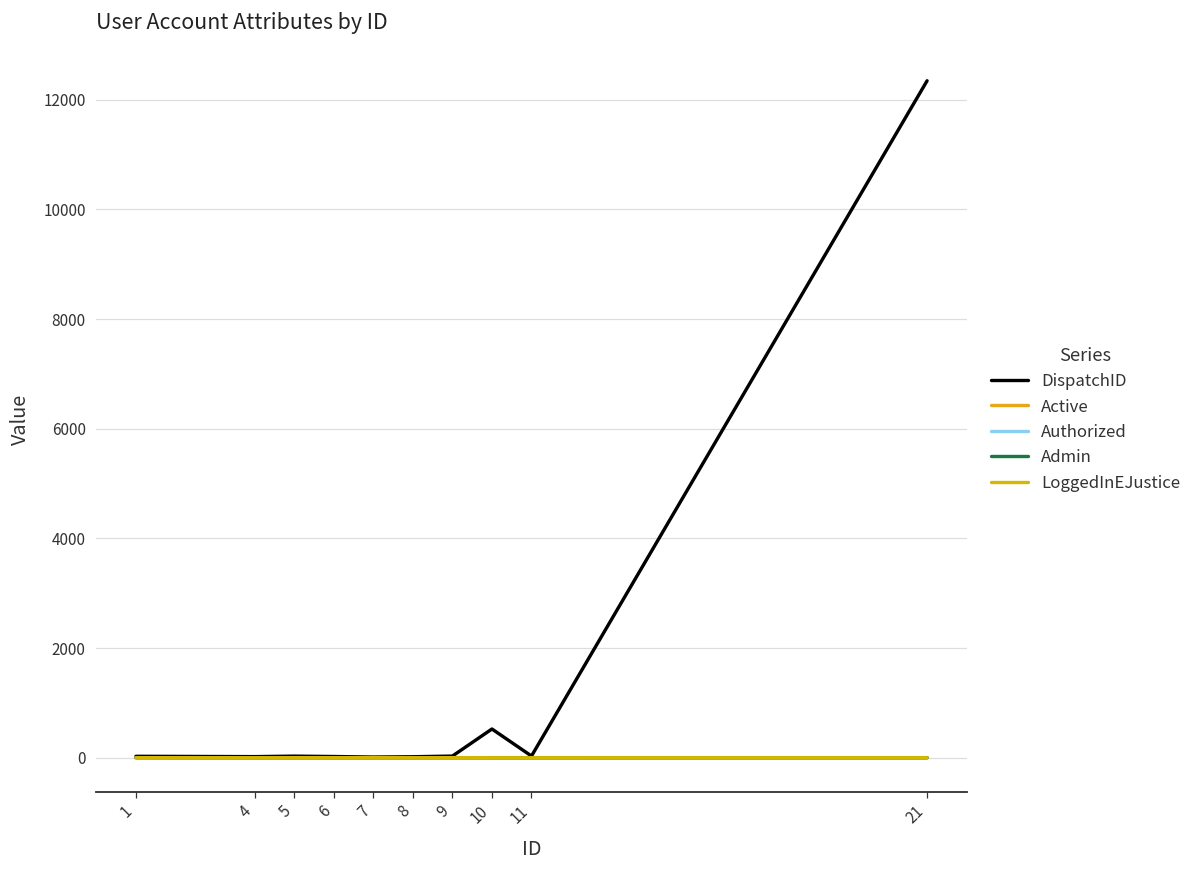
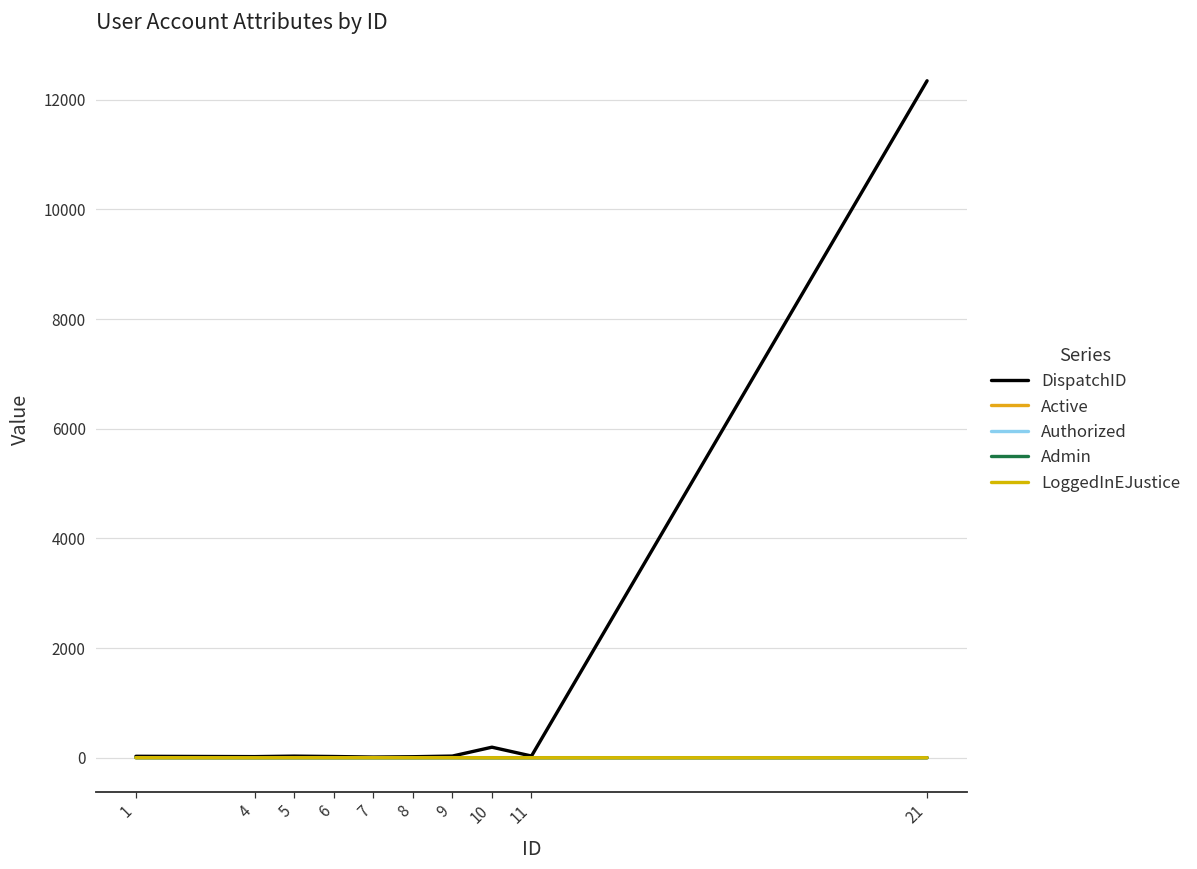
  {
    "DispatchID": {
-     "10": 500,
+     "10": 200,
      "21": 12300
    },
    "LoggedInEJustice": {
      "10": 0,
      "21": 0
    }
  }
